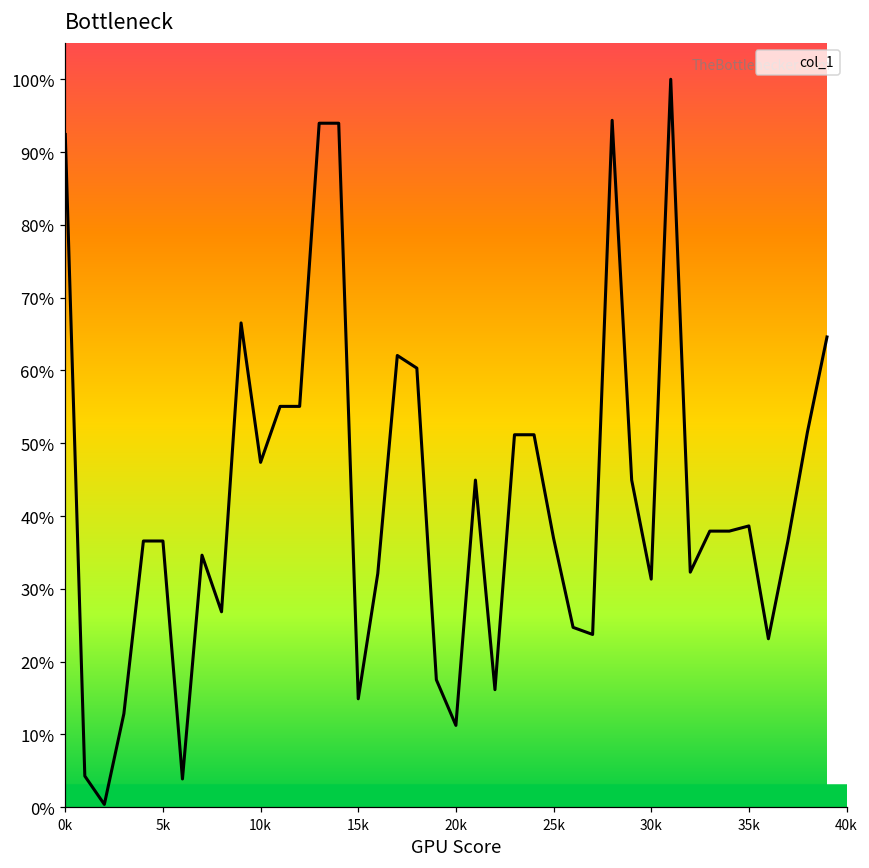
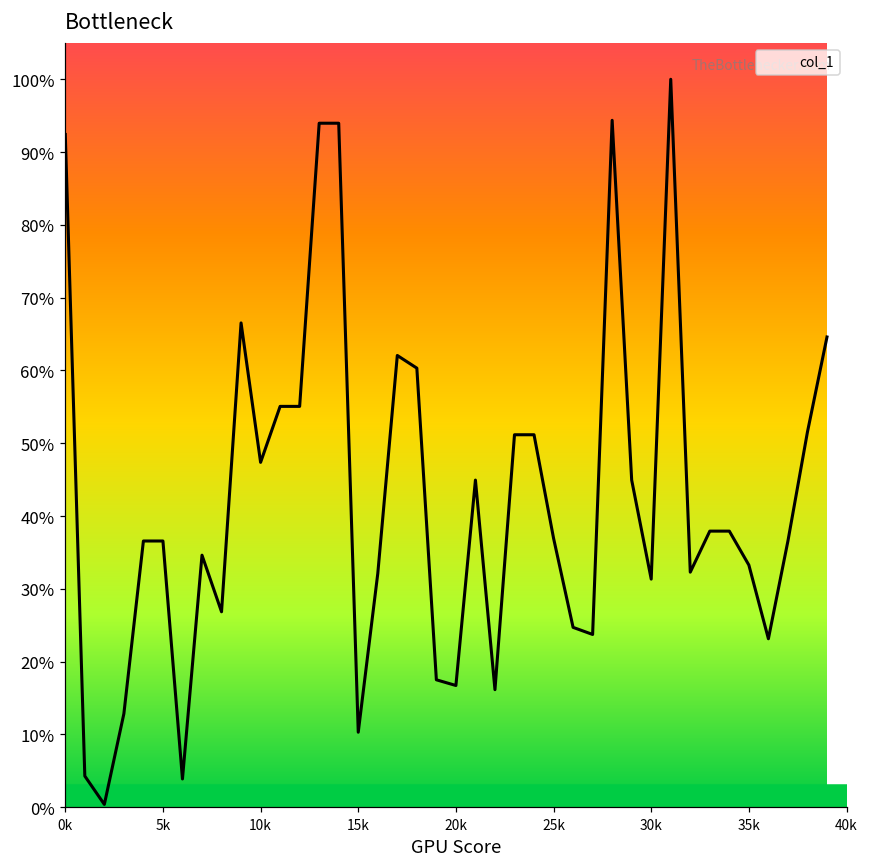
  {
    "0k": "92%",
    "5k": "37%",
    "10k": "47%",
-   "15k": "15%",
-   "20k": "11%",
+   "15k": "10%",
+   "20k": "17%",
    "25k": "37%",
    "30k": "31%",
-   "35k": "39%"
+   "35k": "33%"
  }
